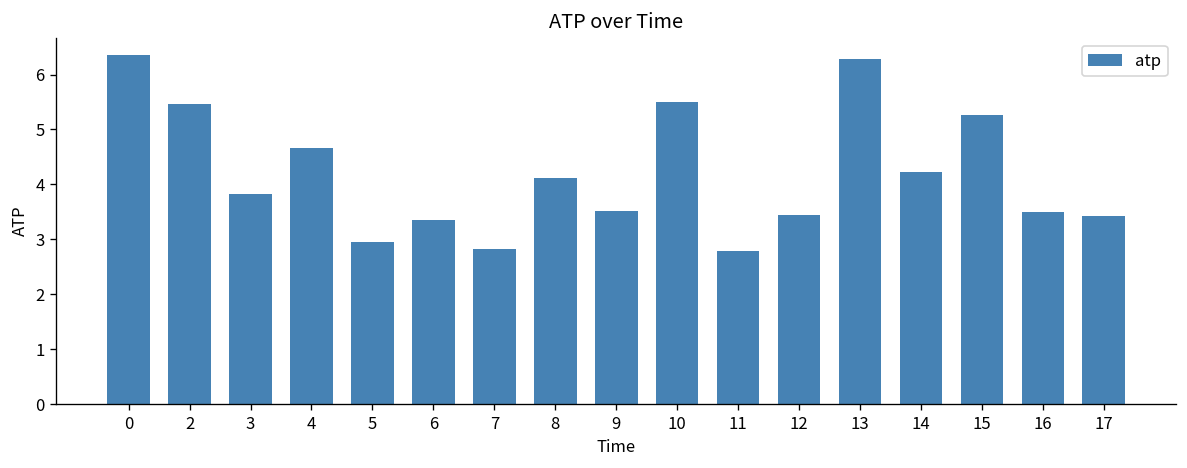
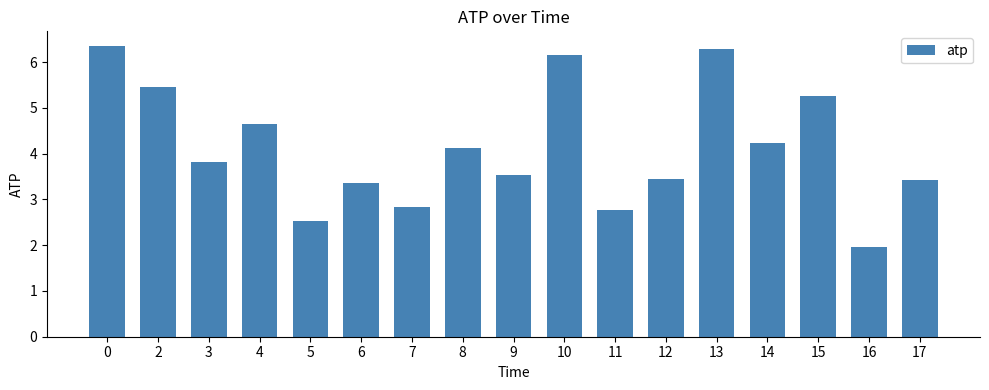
  {
    "0": 6.4,
    "2": 5.5,
    "3": 3.8,
    "4": 4.7,
-   "5": 3.0,
+   "5": 2.5,
    "6": 3.4,
    "7": 2.8,
    "8": 4.1,
    "9": 3.5,
-   "10": 5.5,
+   "10": 6.2,
    "11": 2.8,
    "12": 3.4,
    "13": 6.3,
    "14": 4.2,
    "15": 5.3,
-   "16": 3.5,
+   "16": 2.0,
    "17": 3.4
  }
